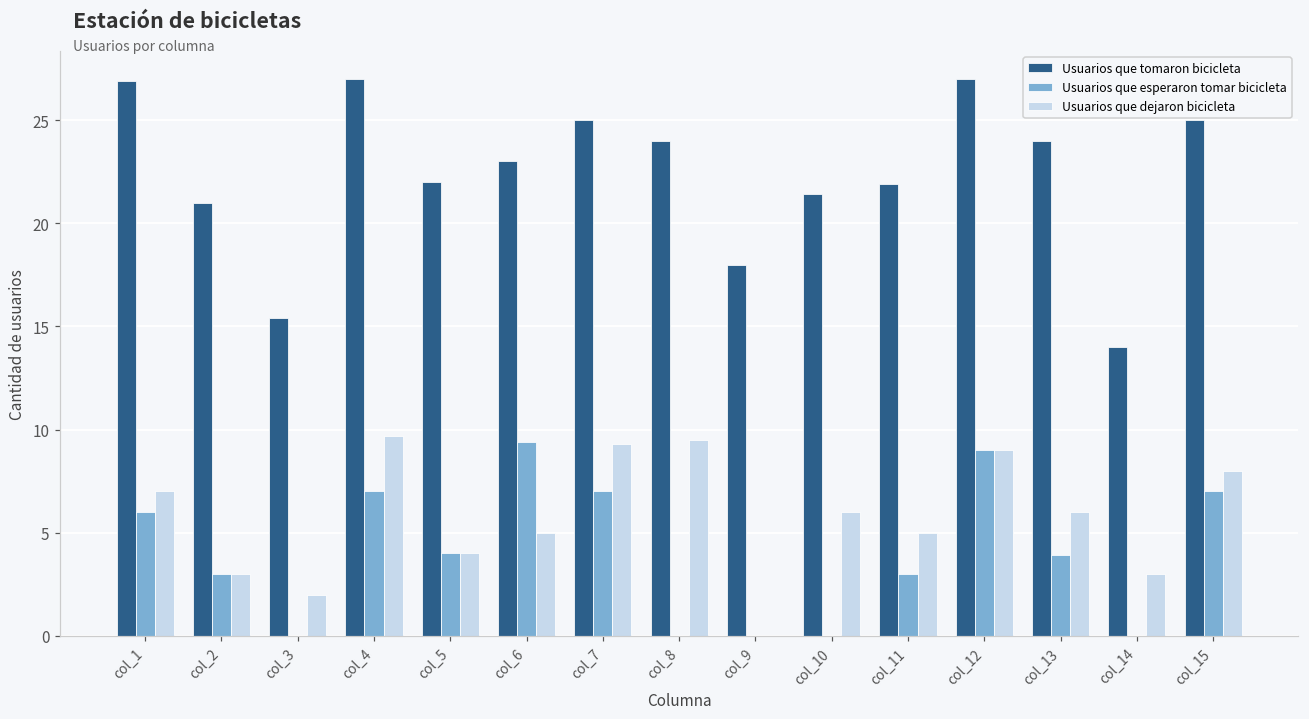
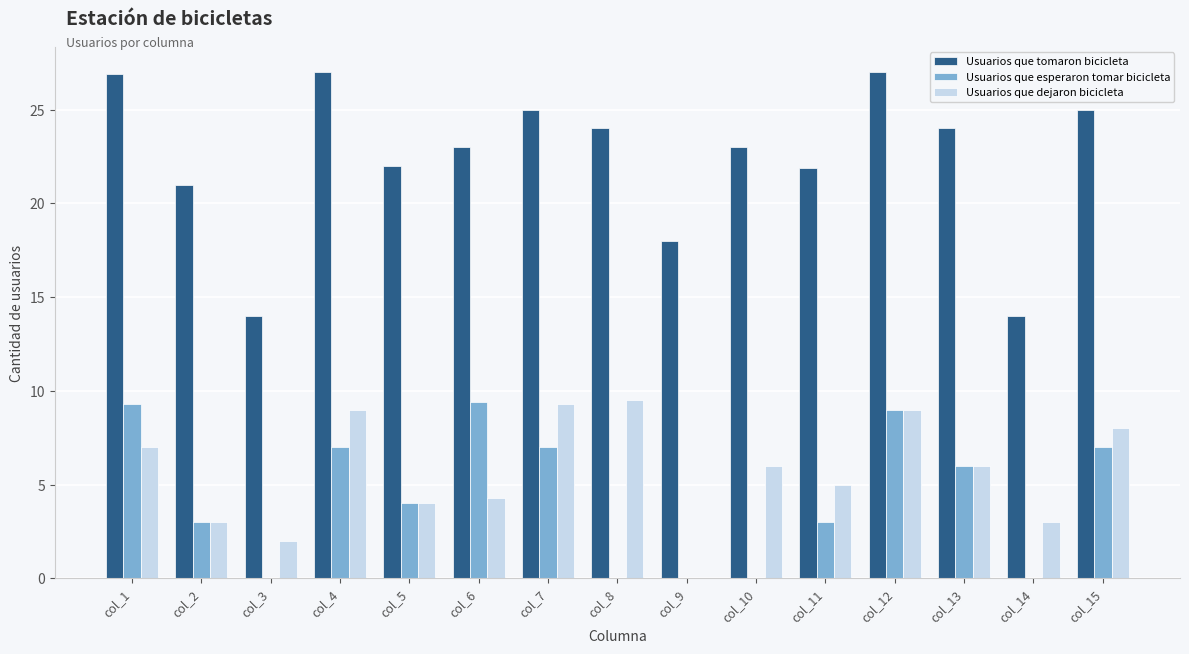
  {
    "Usuarios que tomaron bicicleta": {
      "col_1": 26.9,
      "col_2": 21.0,
-     "col_3": 15.4,
+     "col_3": 14.0,
      "col_4": 27.0,
      "col_5": 22.0,
      "col_6": 23.0,
      "col_7": 25.0,
      "col_8": 24.0,
      "col_9": 18.0,
-     "col_10": 21.4,
+     "col_10": 23.0,
      "col_11": 21.9,
      "col_12": 27.0,
      "col_13": 24.0,
      "col_14": 14.0,
      "col_15": 25.0
    },
    "Usuarios que esperaron tomar bicicleta": {
-     "col_1": 6.0,
+     "col_1": 9.3,
      "col_2": 3.0,
      "col_3": 0.0,
      "col_4": 7.0,
      "col_5": 4.0,
      "col_6": 9.4,
      "col_7": 7.0,
      "col_8": 0.0,
      "col_9": 0.0,
      "col_10": 0.0,
      "col_11": 3.0,
      "col_12": 9.0,
-     "col_13": 3.9,
+     "col_13": 6.0,
      "col_14": 0.0,
      "col_15": 7.0
    },
    "Usuarios que dejaron bicicleta": {
      "col_1": 7.0,
      "col_2": 3.0,
      "col_3": 2.0,
-     "col_4": 9.7,
+     "col_4": 9.0,
      "col_5": 4.0,
-     "col_6": 5.0,
+     "col_6": 4.3,
      "col_7": 9.3,
      "col_8": 9.5,
      "col_9": 0.0,
      "col_10": 6.0,
      "col_11": 5.0,
      "col_12": 9.0,
      "col_13": 6.0,
      "col_14": 3.0,
      "col_15": 8.0
    }
  }
